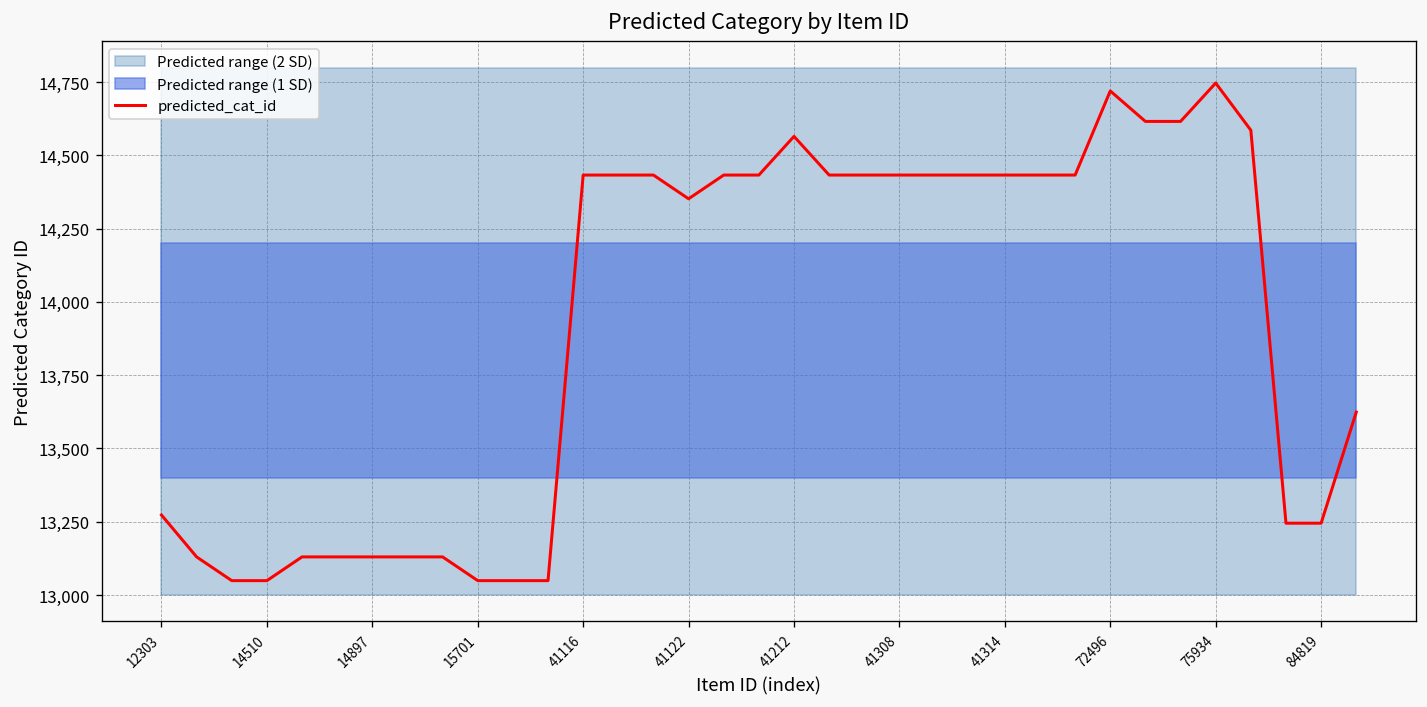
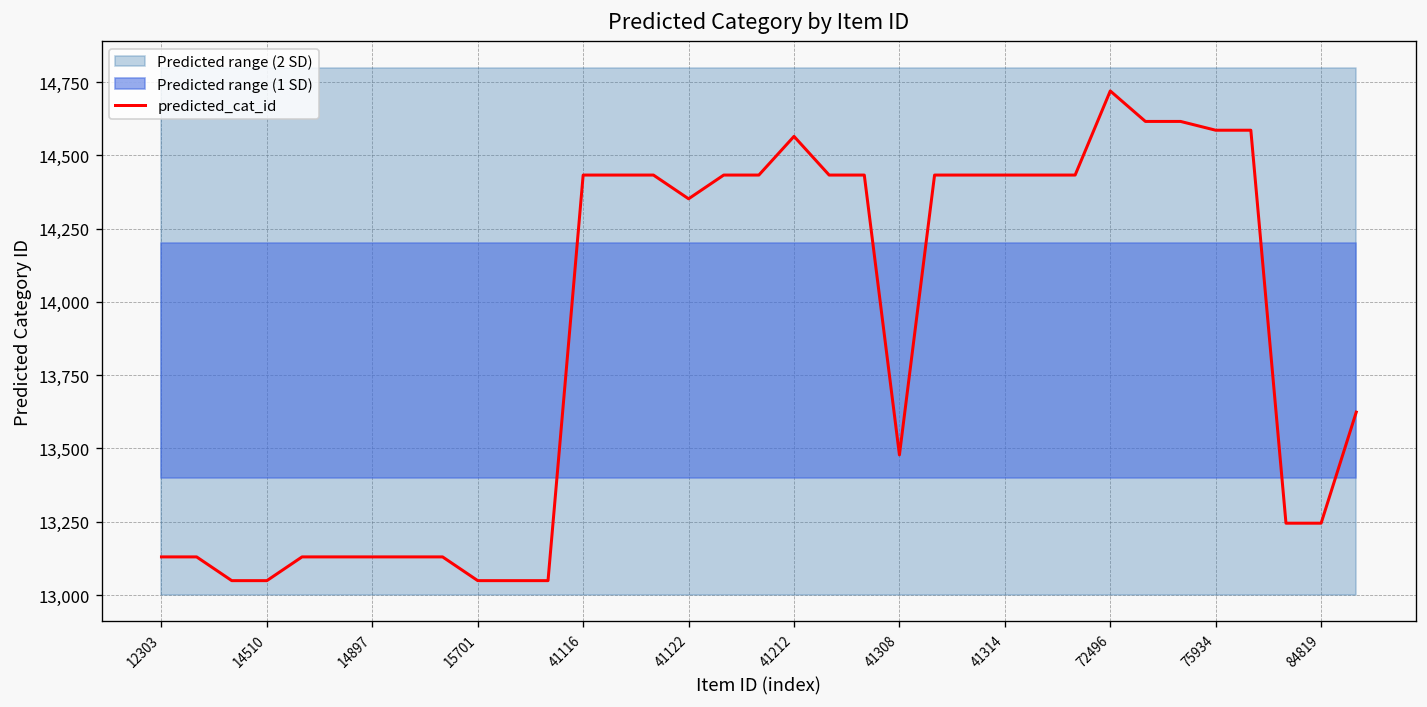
  {
    "predicted_cat_id": {
-     "12303": "13,270",
+     "12303": "13,130",
      "14510": "13,050",
      "14897": "13,130",
      "15701": "13,050",
      "41116": "14,430",
      "41122": "14,350",
      "41212": "14,570",
-     "41308": "14,430",
+     "41308": "13,480",
      "41314": "14,430",
      "72496": "14,720",
-     "75934": "14,750",
+     "75934": "14,590",
      "84819": "13,250"
    }
  }
